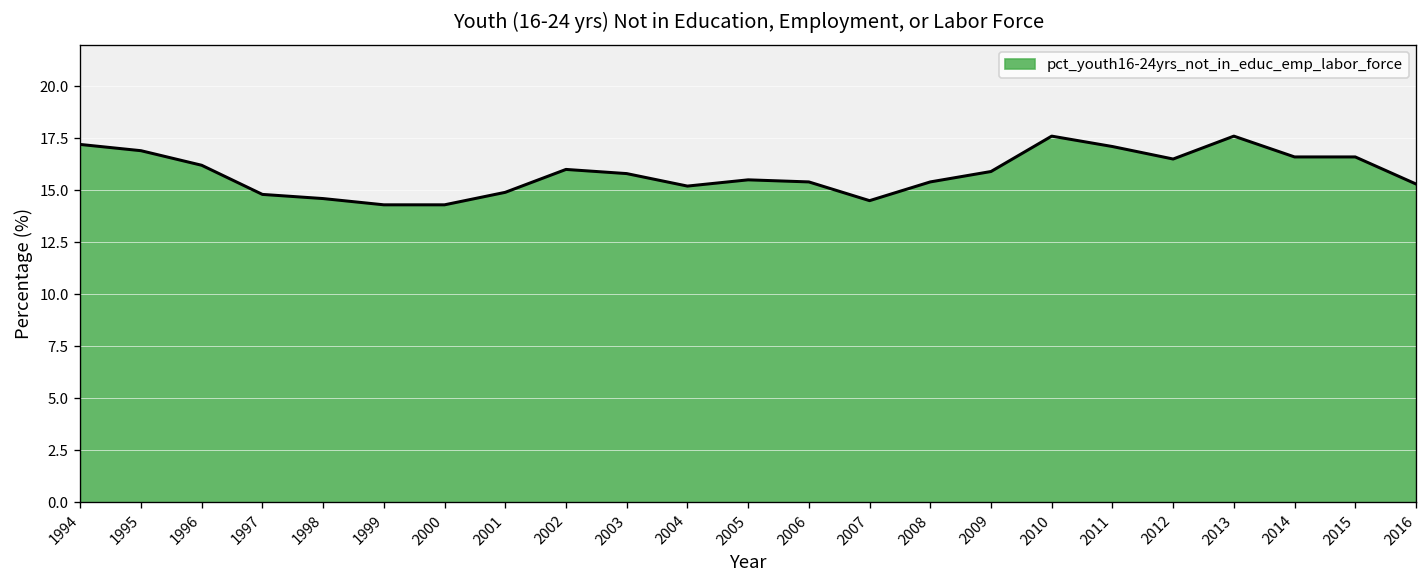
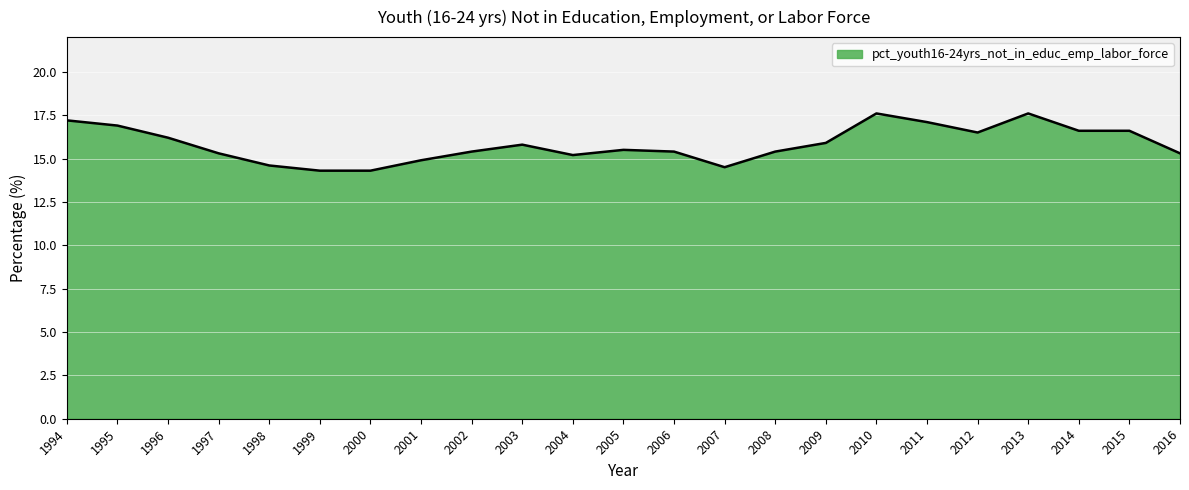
  {
    "1994": 17.2,
    "1995": 16.9,
    "1996": 16.2,
-   "1997": 14.8,
+   "1997": 15.3,
    "1998": 14.6,
    "1999": 14.3,
    "2000": 14.3,
    "2001": 14.9,
-   "2002": 16.0,
+   "2002": 15.4,
    "2003": 15.8,
    "2004": 15.2,
    "2005": 15.5,
    "2006": 15.4,
    "2007": 14.5,
    "2008": 15.4,
    "2009": 15.9,
    "2010": 17.6,
    "2011": 17.1,
    "2012": 16.5,
    "2013": 17.6,
    "2014": 16.6,
    "2015": 16.6,
    "2016": 15.3
  }
